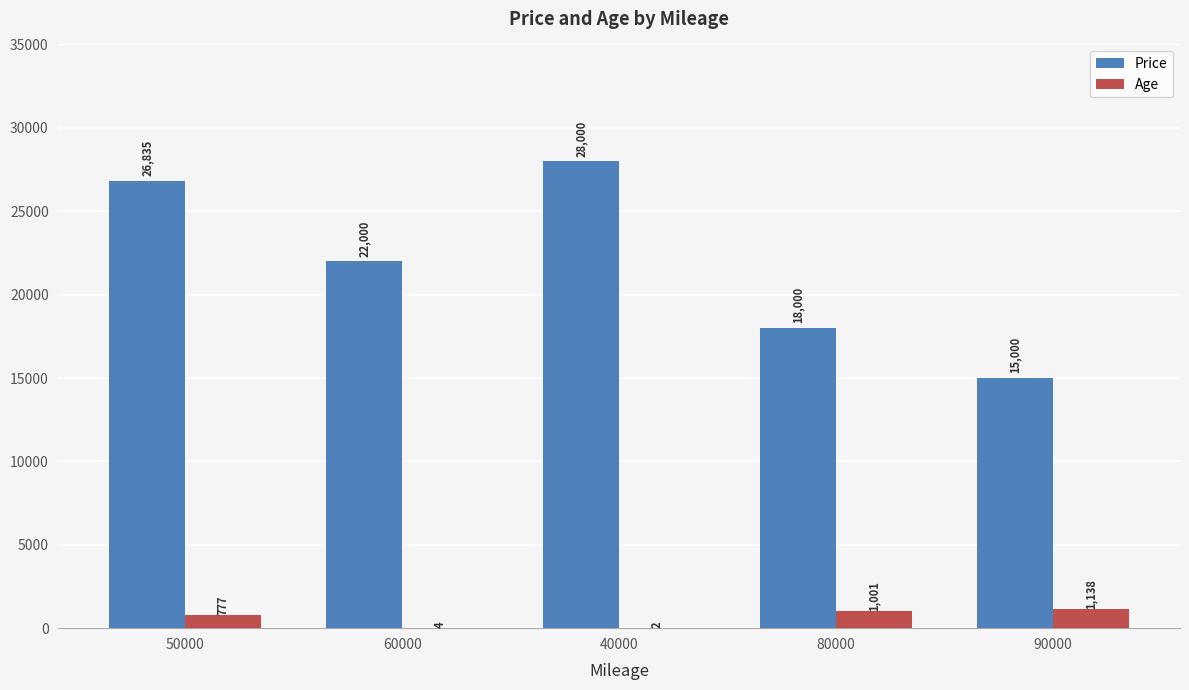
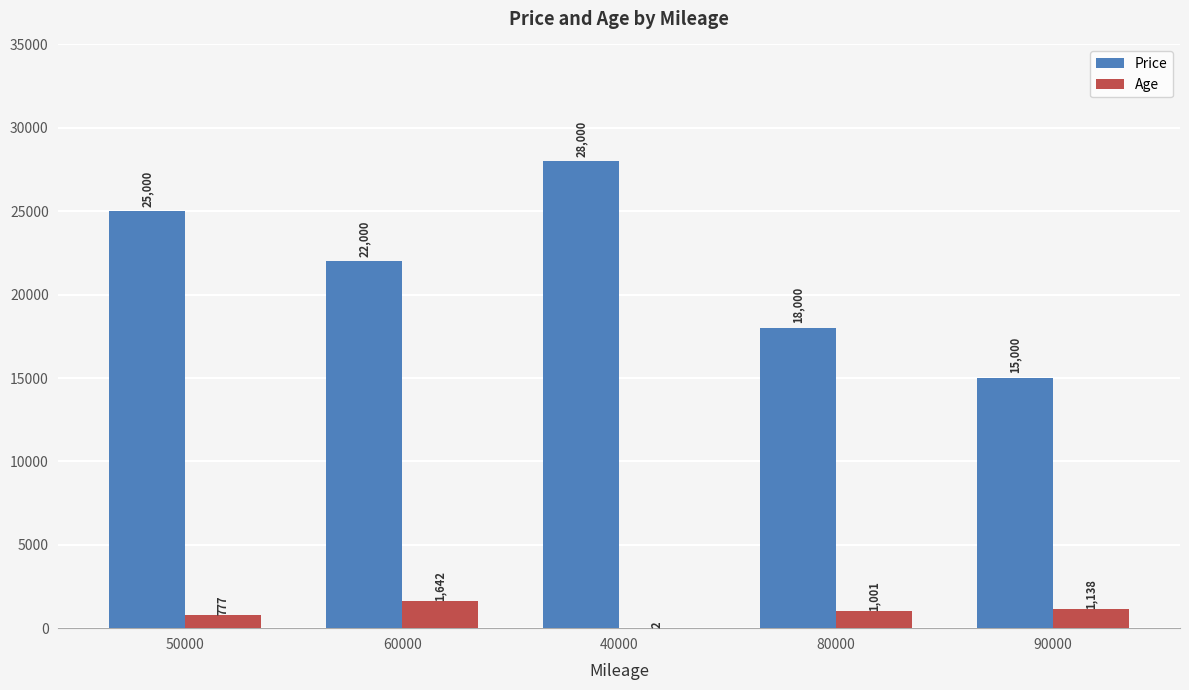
  {
    "Price": {
-     "50000": "26,835",
+     "50000": "25,000",
      "60000": "22,000",
      "40000": "28,000",
      "80000": "18,000",
      "90000": "15,000"
    },
    "Age": {
      "50000": "777",
-     "60000": "4",
+     "60000": "1,642",
      "40000": "2",
      "80000": "1,001",
      "90000": "1,138"
    }
  }
